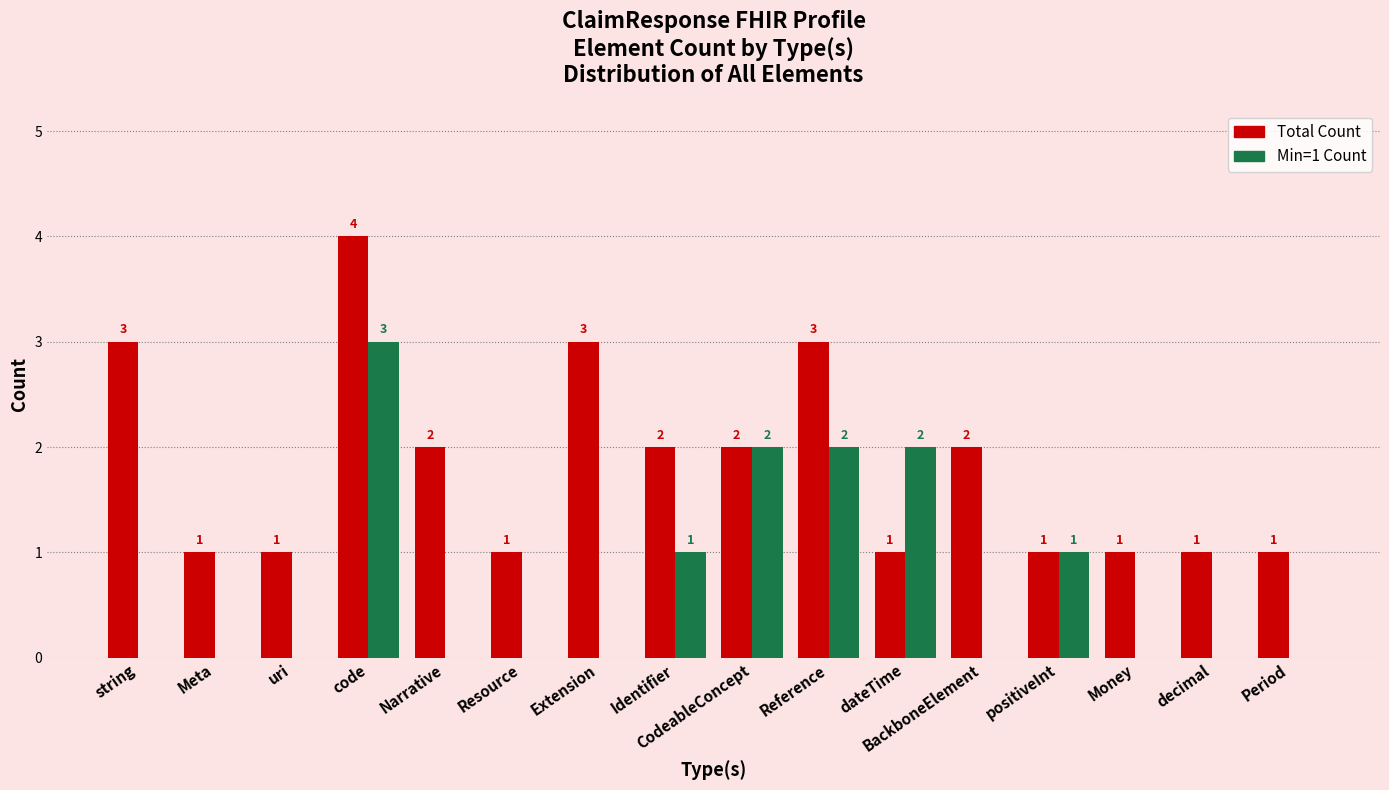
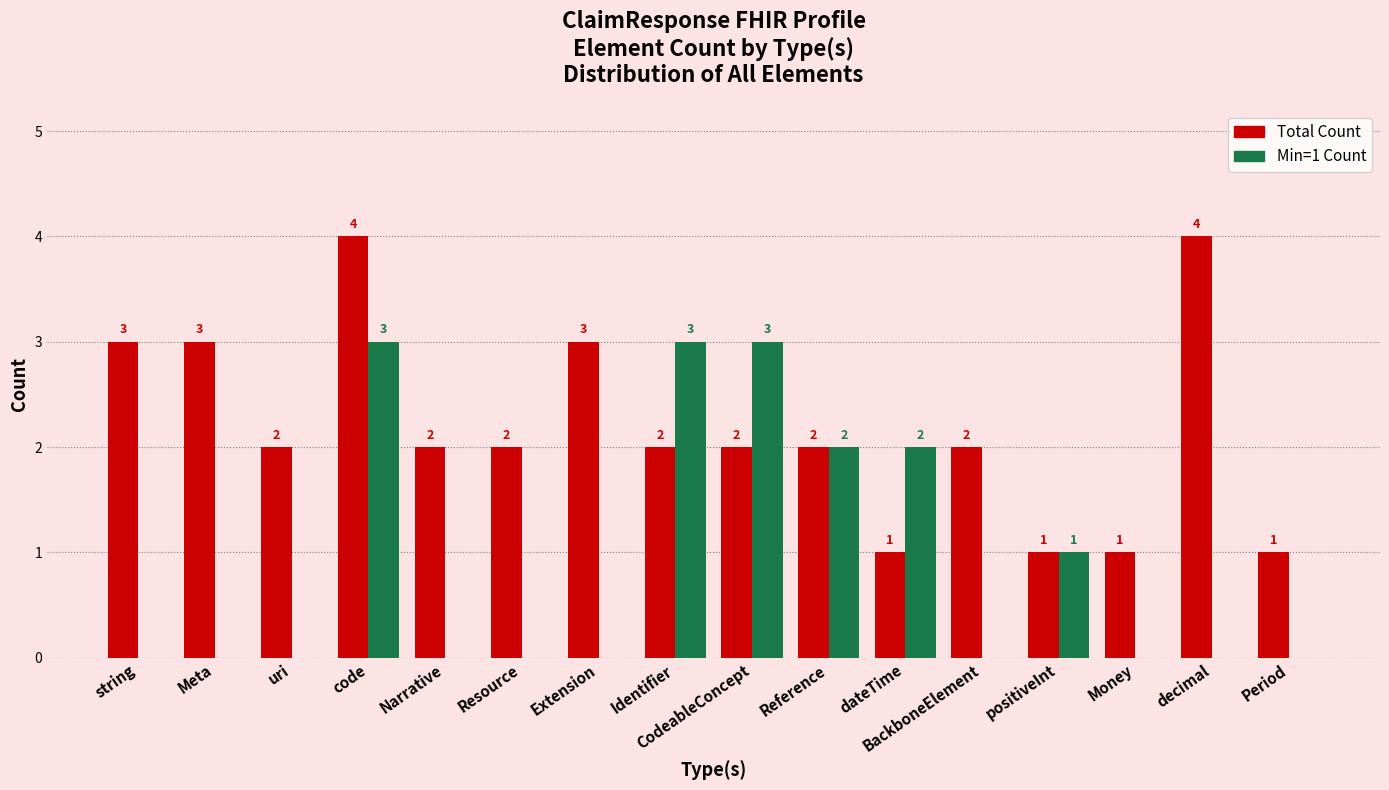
  {
    "Total Count": {
      "string": 3,
-     "Meta": 1,
-     "uri": 1,
+     "Meta": 3,
+     "uri": 2,
      "code": 4,
      "Narrative": 2,
-     "Resource": 1,
+     "Resource": 2,
      "Extension": 3,
      "Identifier": 2,
      "CodeableConcept": 2,
-     "Reference": 3,
+     "Reference": 2,
      "dateTime": 1,
      "BackboneElement": 2,
      "positiveInt": 1,
      "Money": 1,
-     "decimal": 1,
+     "decimal": 4,
      "Period": 1
    },
    "Min=1 Count": {
      "code": 3,
-     "Identifier": 1,
-     "CodeableConcept": 2,
+     "Identifier": 3,
+     "CodeableConcept": 3,
      "Reference": 2,
      "dateTime": 2,
      "positiveInt": 1
    }
  }
